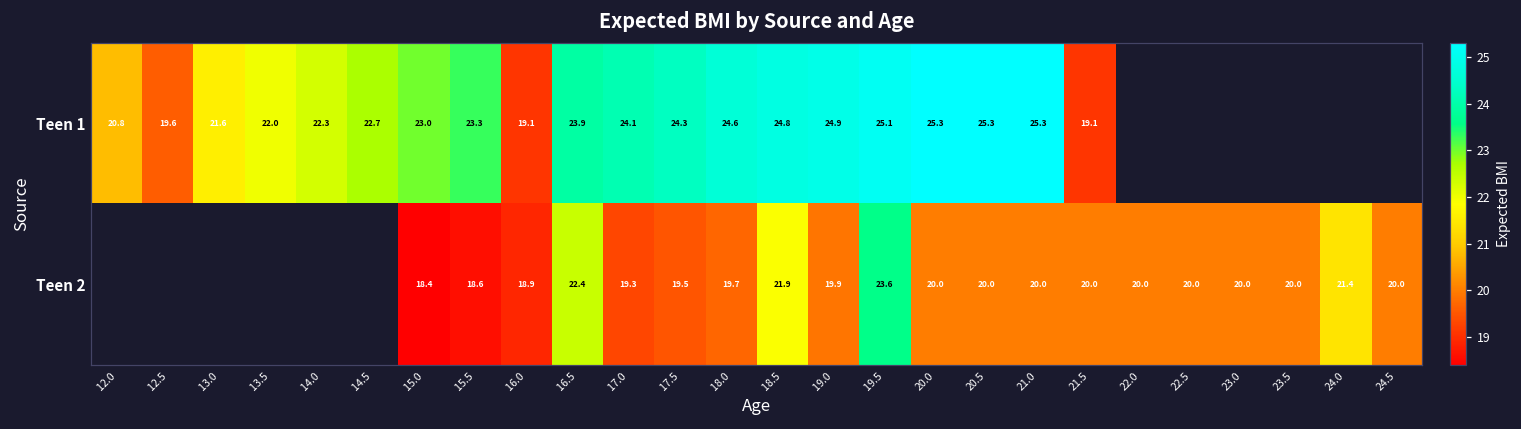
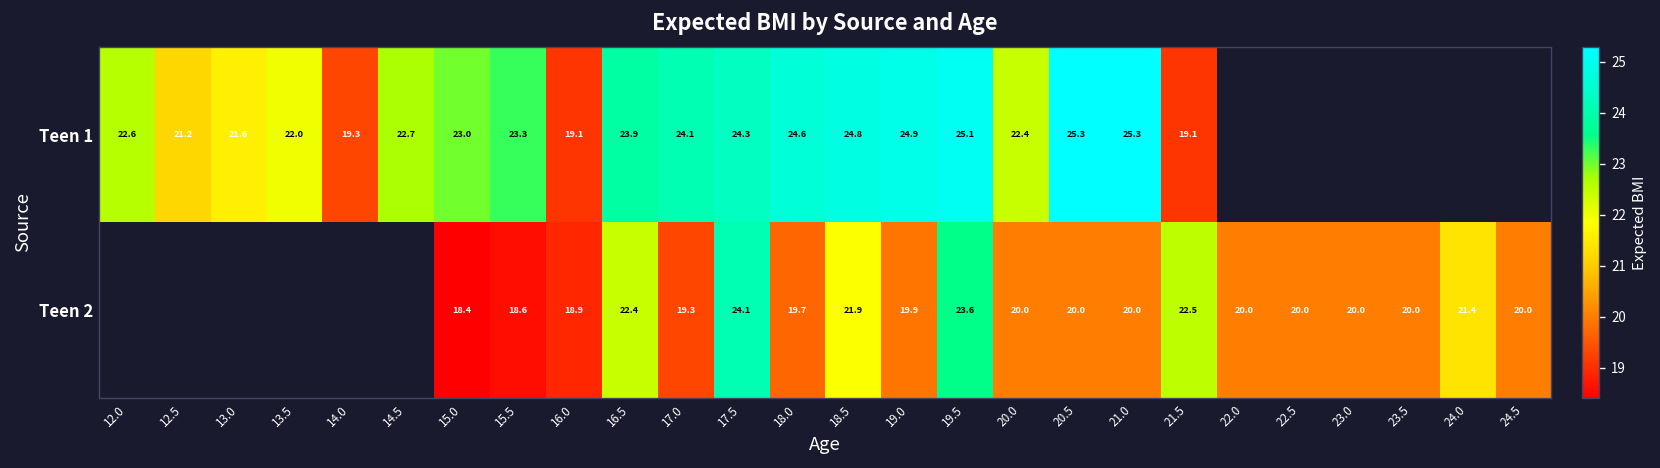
  {
    "Teen 1": {
-     "12.0": 20.8,
-     "12.5": 19.6,
+     "12.0": 22.6,
+     "12.5": 21.2,
      "13.0": 21.6,
      "13.5": 22.0,
-     "14.0": 22.3,
+     "14.0": 19.3,
      "14.5": 22.7,
      "15.0": 23.0,
      "15.5": 23.3,
      "16.0": 19.1,
      "16.5": 23.9,
      "17.0": 24.1,
      "17.5": 24.3,
      "18.0": 24.6,
      "18.5": 24.8,
      "19.0": 24.9,
      "19.5": 25.1,
-     "20.0": 25.3,
+     "20.0": 22.4,
      "20.5": 25.3,
      "21.0": 25.3,
      "21.5": 19.1
    },
    "Teen 2": {
      "15.0": 18.4,
      "15.5": 18.6,
      "16.0": 18.9,
      "16.5": 22.4,
      "17.0": 19.3,
-     "17.5": 19.5,
+     "17.5": 24.1,
      "18.0": 19.7,
      "18.5": 21.9,
      "19.0": 19.9,
      "19.5": 23.6,
      "20.0": 20.0,
      "20.5": 20.0,
      "21.0": 20.0,
-     "21.5": 20.0,
+     "21.5": 22.5,
      "22.0": 20.0,
      "22.5": 20.0,
      "23.0": 20.0,
      "23.5": 20.0,
      "24.0": 21.4,
      "24.5": 20.0
    }
  }
